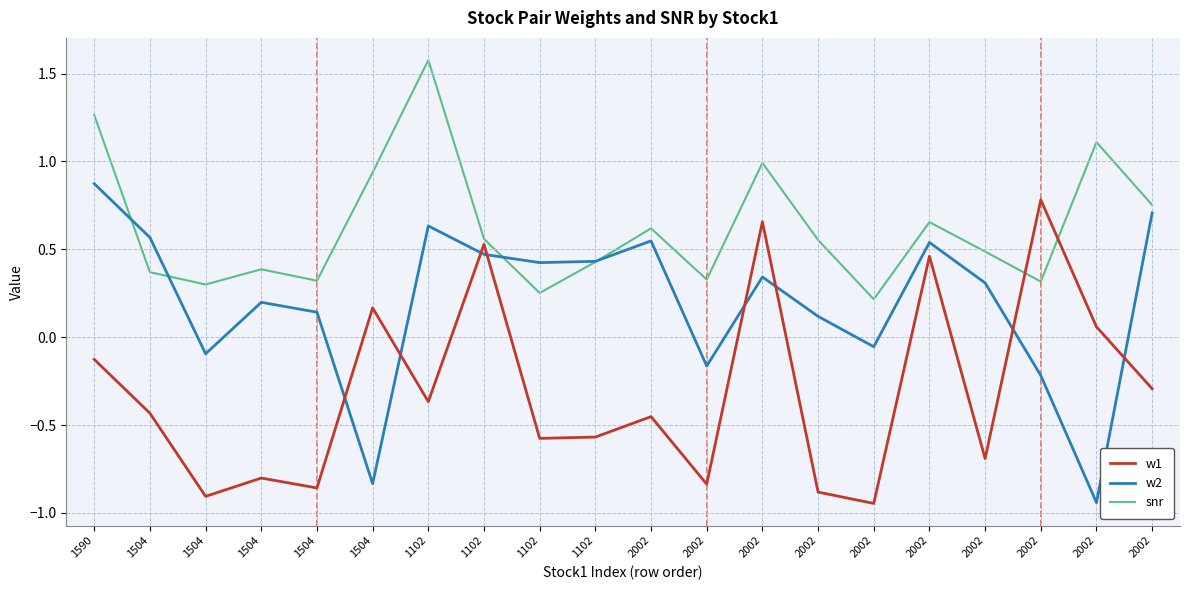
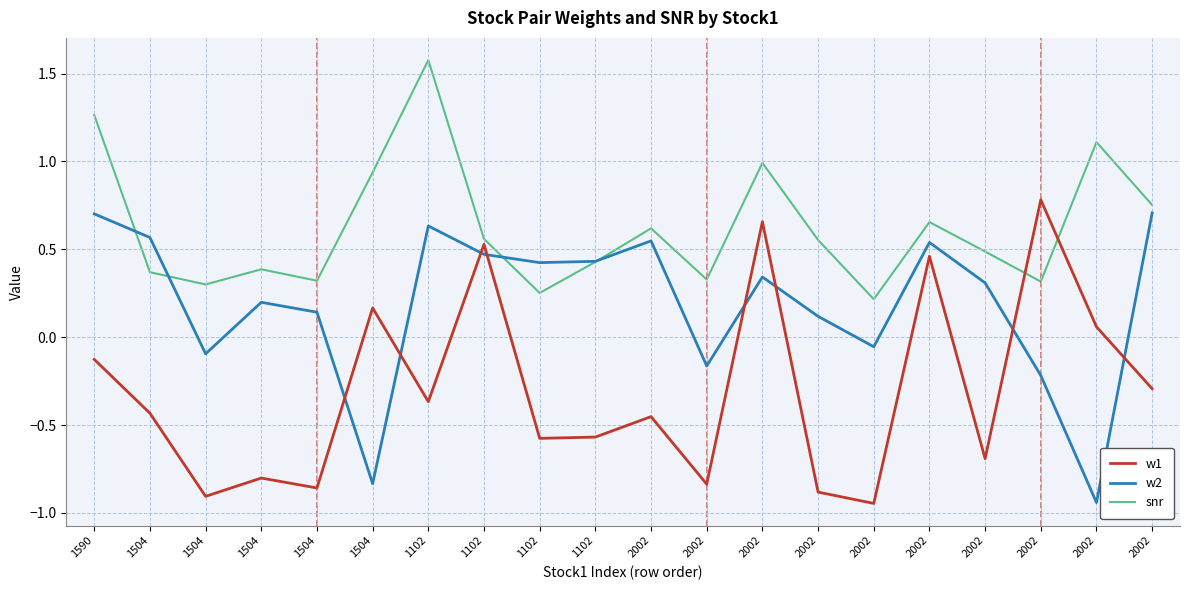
  {
    "w1": {
      "1590": -0.13
    },
    "w2": {
-     "1590": 0.87
+     "1590": 0.70
    },
    "snr": {
      "1590": 1.26
    }
  }
